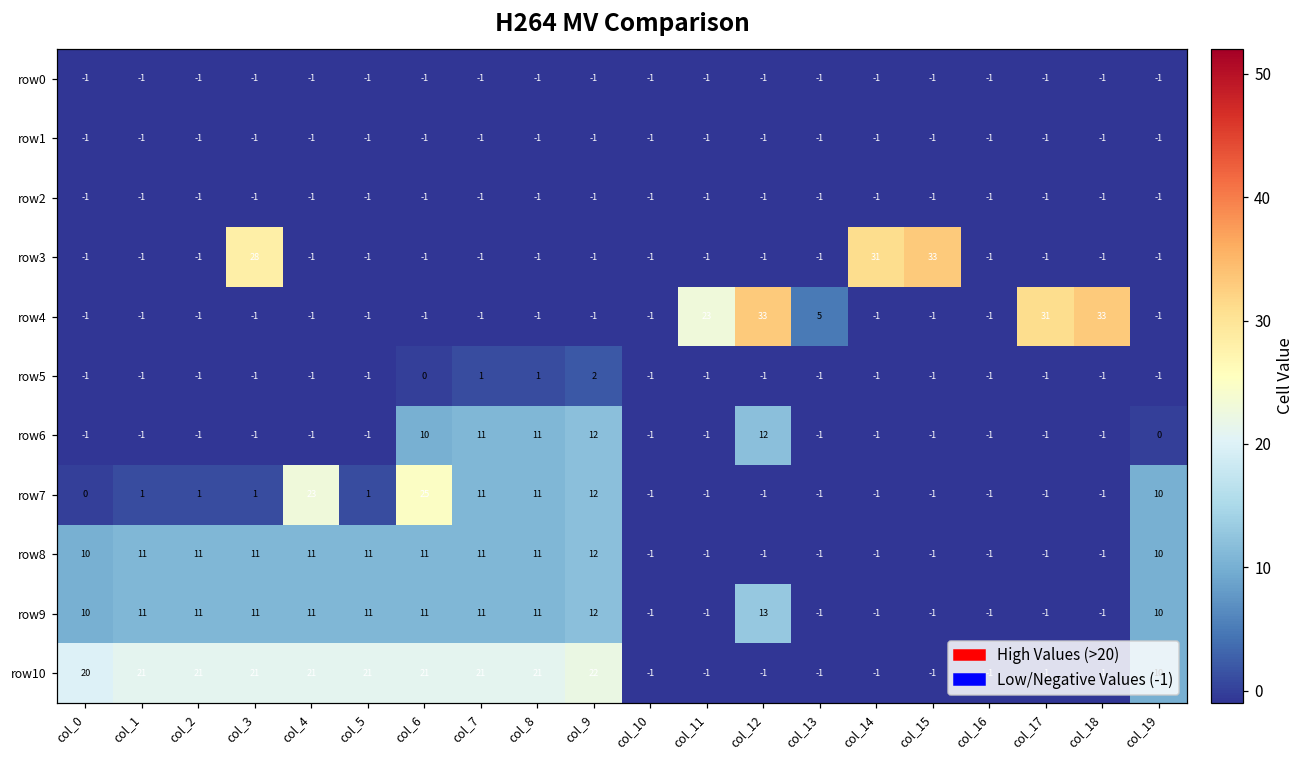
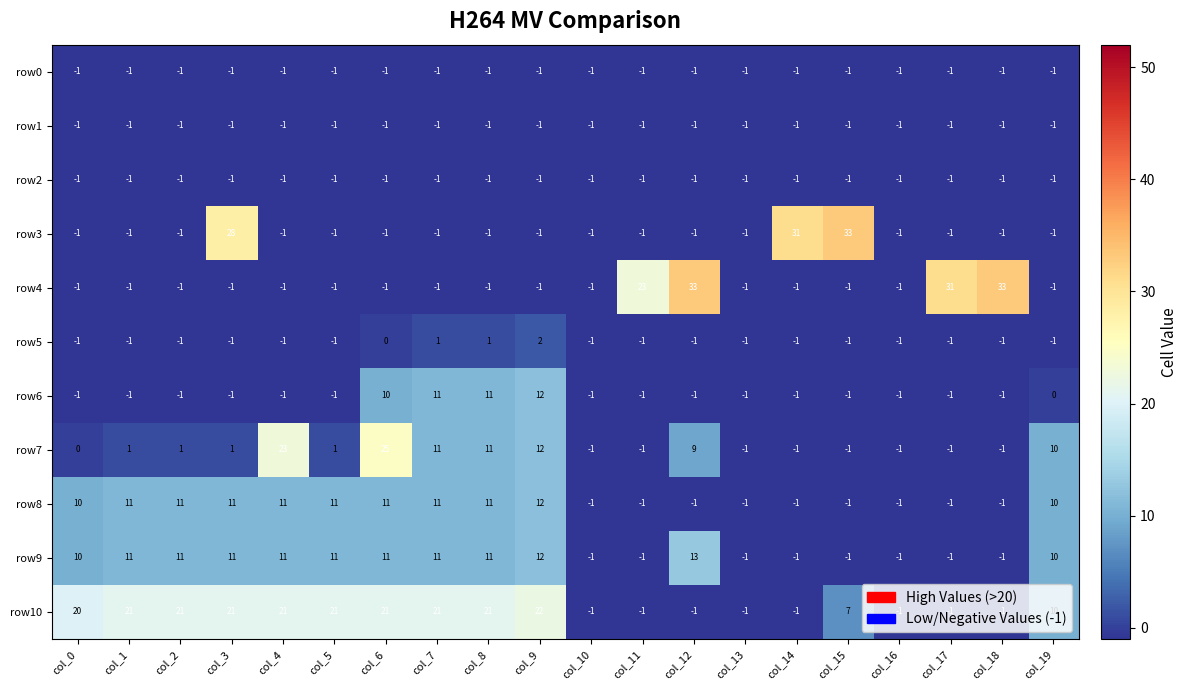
  {
    "row4": {
      "col_0": -1,
      "col_1": -1,
      "col_2": -1,
      "col_3": -1,
      "col_4": -1,
      "col_5": -1,
      "col_6": -1,
      "col_7": -1,
      "col_8": -1,
      "col_9": -1,
      "col_10": -1,
      "col_12": 33,
-     "col_13": 5,
+     "col_13": -1,
      "col_14": -1,
      "col_15": -1,
      "col_16": -1,
      "col_17": 31,
      "col_18": 33,
      "col_19": -1
    },
    "row6": {
      "col_0": -1,
      "col_1": -1,
      "col_2": -1,
      "col_3": -1,
      "col_4": -1,
      "col_5": -1,
      "col_6": 10,
      "col_7": 11,
      "col_8": 11,
      "col_9": 12,
      "col_10": -1,
      "col_11": -1,
-     "col_12": 12,
+     "col_12": -1,
      "col_13": -1,
      "col_14": -1,
      "col_15": -1,
      "col_16": -1,
      "col_17": -1,
      "col_18": -1,
      "col_19": 0
    },
    "row7": {
      "col_0": 0,
      "col_1": 1,
      "col_2": 1,
      "col_3": 1,
      "col_5": 1,
      "col_6": 25,
      "col_7": 11,
      "col_8": 11,
      "col_9": 12,
      "col_10": -1,
      "col_11": -1,
-     "col_12": -1,
+     "col_12": 9,
      "col_13": -1,
      "col_14": -1,
      "col_15": -1,
      "col_16": -1,
      "col_17": -1,
      "col_18": -1,
      "col_19": 10
    },
    "row10": {
      "col_0": 20,
      "col_10": -1,
      "col_11": -1,
      "col_12": -1,
      "col_13": -1,
      "col_14": -1,
-     "col_15": -1
+     "col_15": 7
    }
  }
